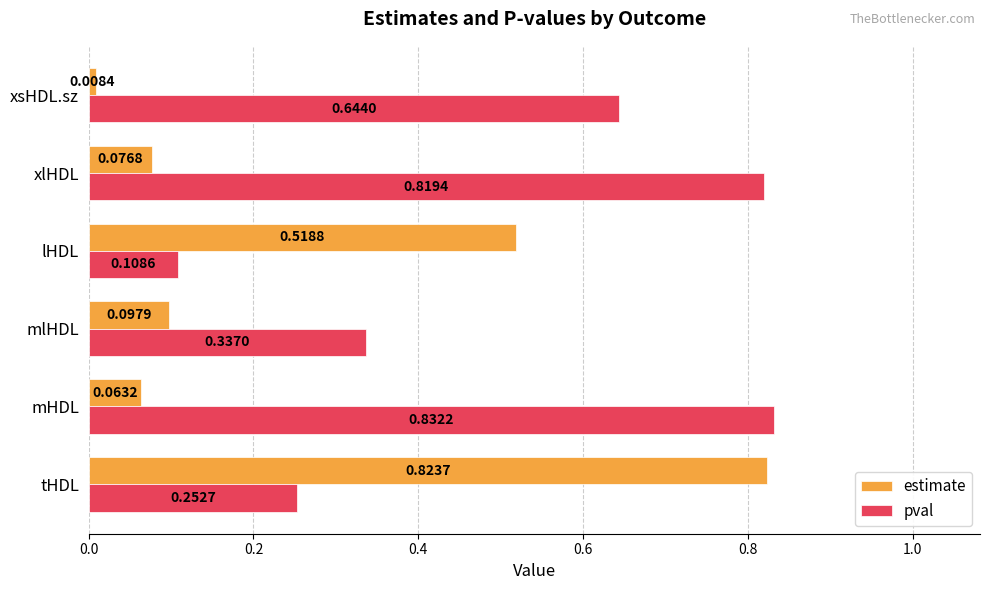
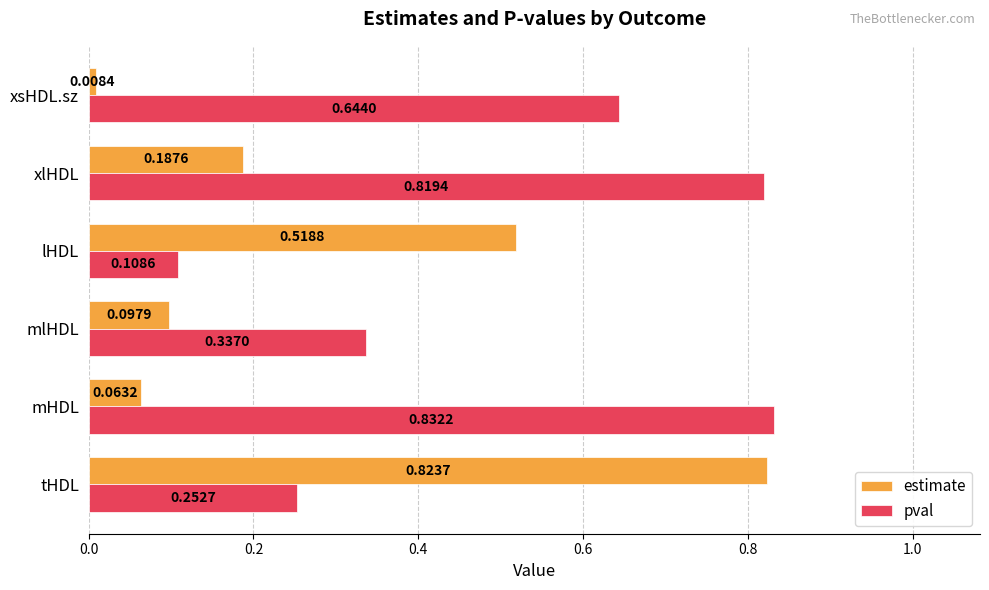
  {
    "estimate": {
      "xsHDL.sz": 0.0084,
-     "xlHDL": 0.0768,
+     "xlHDL": 0.1876,
      "lHDL": 0.5188,
      "mlHDL": 0.0979,
      "mHDL": 0.0632,
      "tHDL": 0.8237
    },
    "pval": {
      "xsHDL.sz": 0.6440,
      "xlHDL": 0.8194,
      "lHDL": 0.1086,
      "mlHDL": 0.3370,
      "mHDL": 0.8322,
      "tHDL": 0.2527
    }
  }
